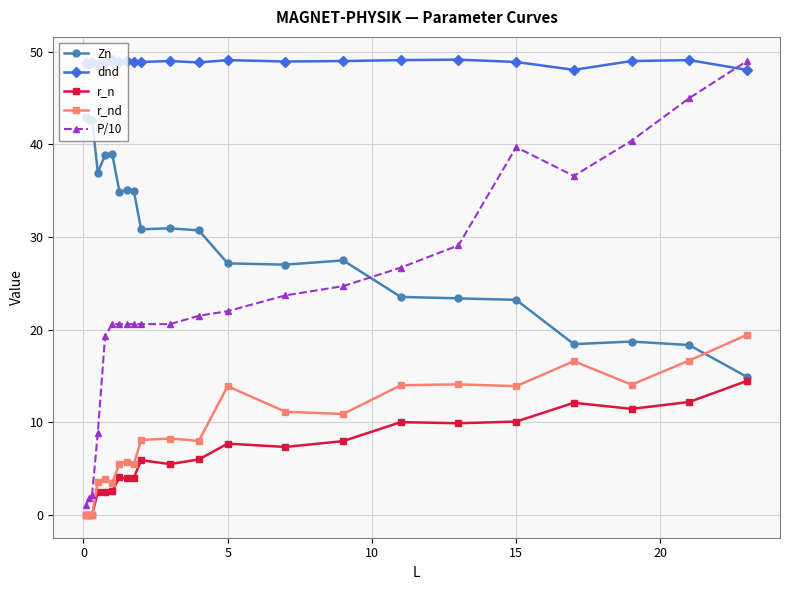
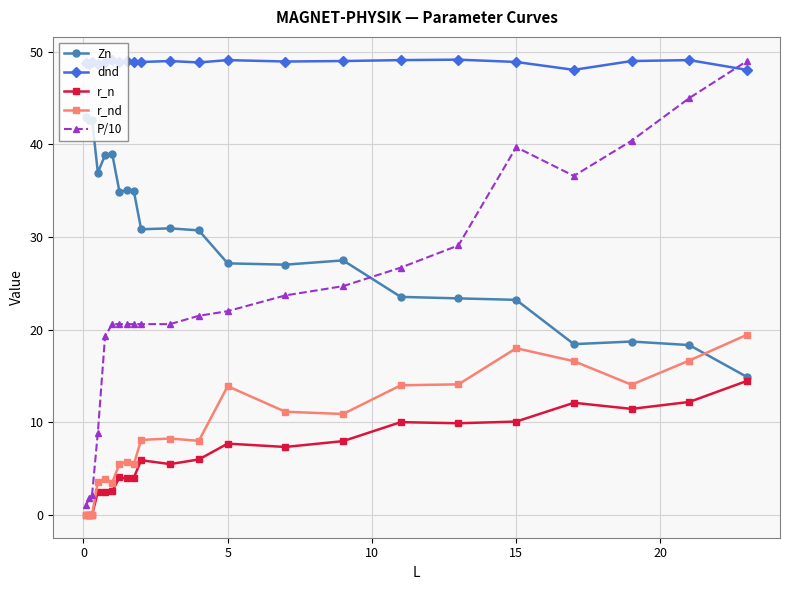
  {
    "r_n": {
      "5": 8,
      "15": 10
    },
    "r_nd": {
      "5": 14,
-     "15": 14
+     "15": 18
    },
    "P/10": {
      "5": 22,
      "15": 40
    }
  }
